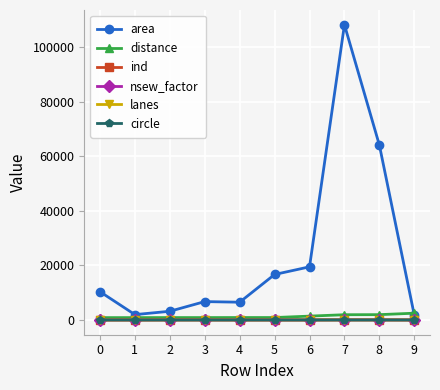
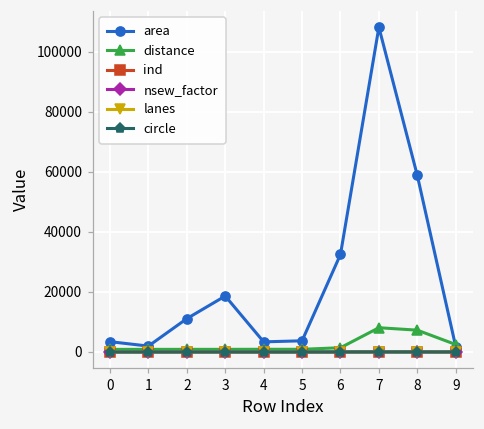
  {
    "area": {
-     "0": 10000,
+     "0": 3000,
      "1": 2000,
-     "2": 3000,
-     "3": 7000,
-     "4": 7000,
-     "5": 17000,
-     "6": 19000,
+     "2": 11000,
+     "3": 19000,
+     "4": 3000,
+     "5": 4000,
+     "6": 32000,
      "7": 108000,
-     "8": 64000
+     "8": 59000
    },
    "distance": {
      "6": 1000,
-     "7": 2000,
-     "8": 2000
+     "7": 8000,
+     "8": 7000
    },
    "circle": {
      "6": 0,
      "7": 0,
      "8": 0,
      "9": 0
    }
  }
